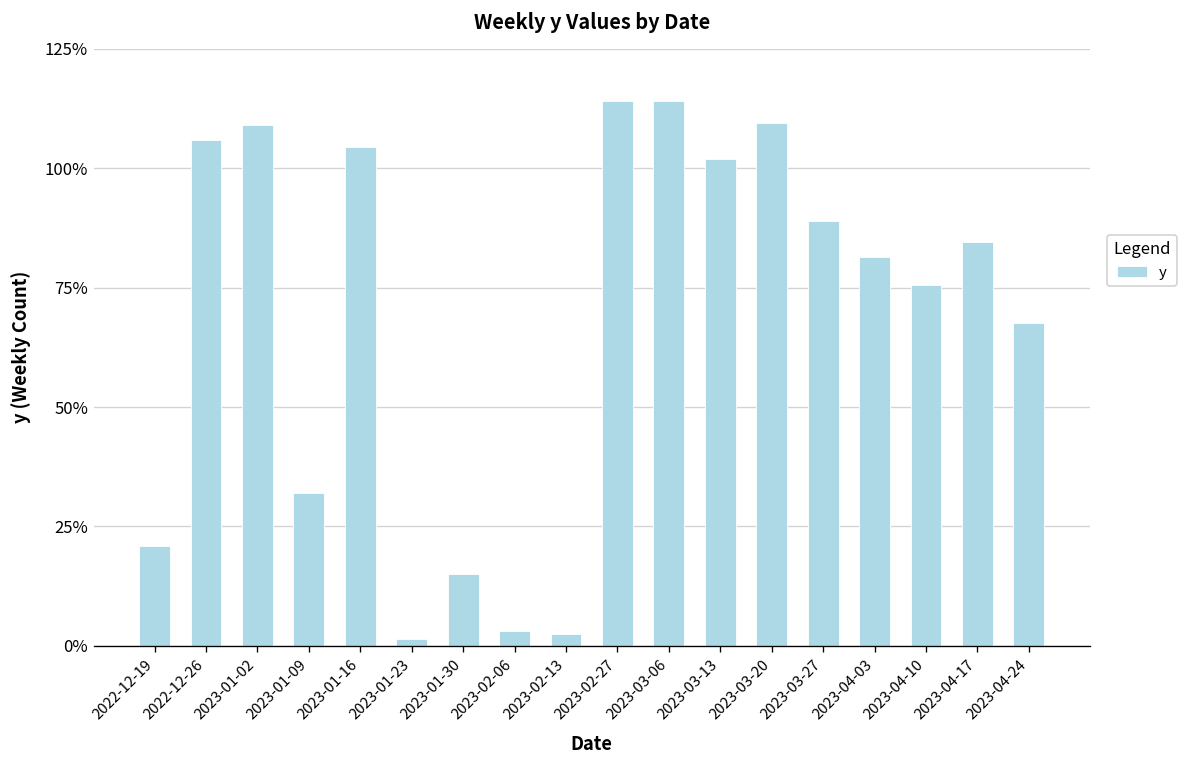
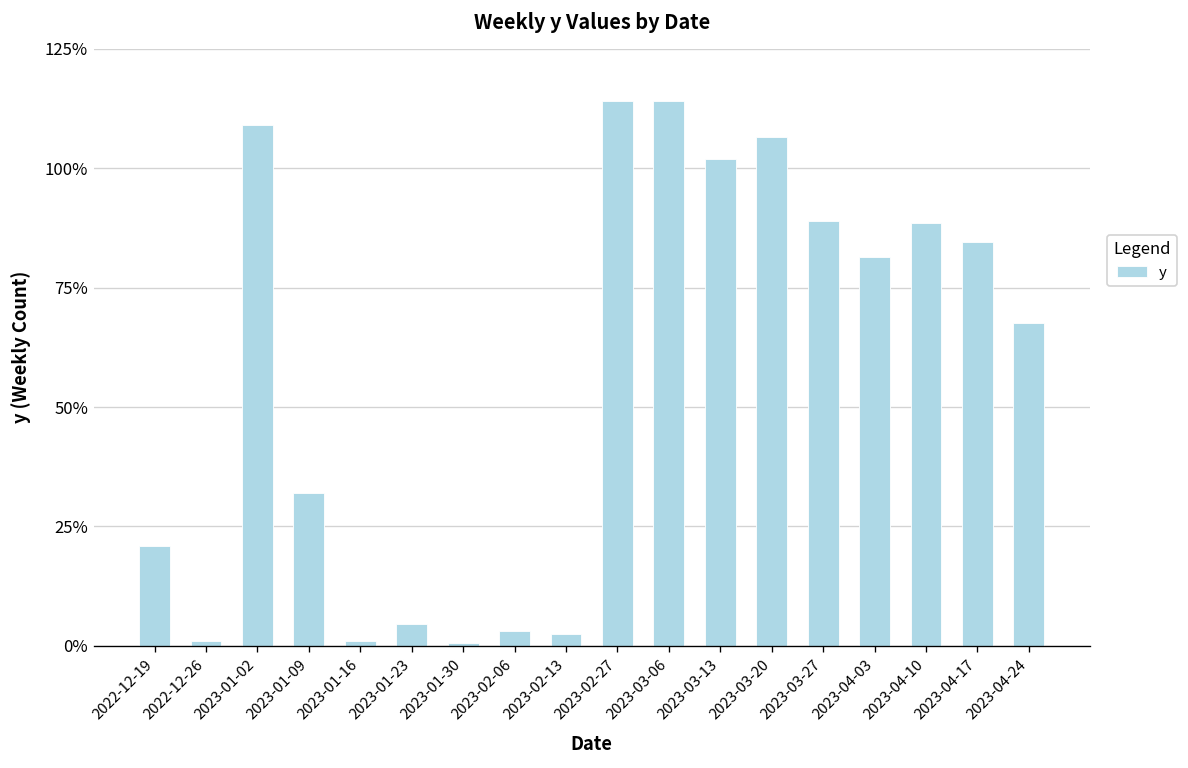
  {
    "2022-12-19": "21%",
-   "2022-12-26": "106%",
+   "2022-12-26": "1%",
    "2023-01-02": "109%",
    "2023-01-09": "32%",
-   "2023-01-16": "105%",
-   "2023-01-23": "2%",
-   "2023-01-30": "15%",
+   "2023-01-16": "1%",
+   "2023-01-23": "5%",
+   "2023-01-30": "1%",
    "2023-02-06": "3%",
    "2023-02-13": "3%",
    "2023-02-27": "114%",
    "2023-03-06": "114%",
    "2023-03-13": "102%",
-   "2023-03-20": "110%",
+   "2023-03-20": "107%",
    "2023-03-27": "89%",
    "2023-04-03": "82%",
-   "2023-04-10": "76%",
+   "2023-04-10": "89%",
    "2023-04-17": "85%",
    "2023-04-24": "68%"
  }
